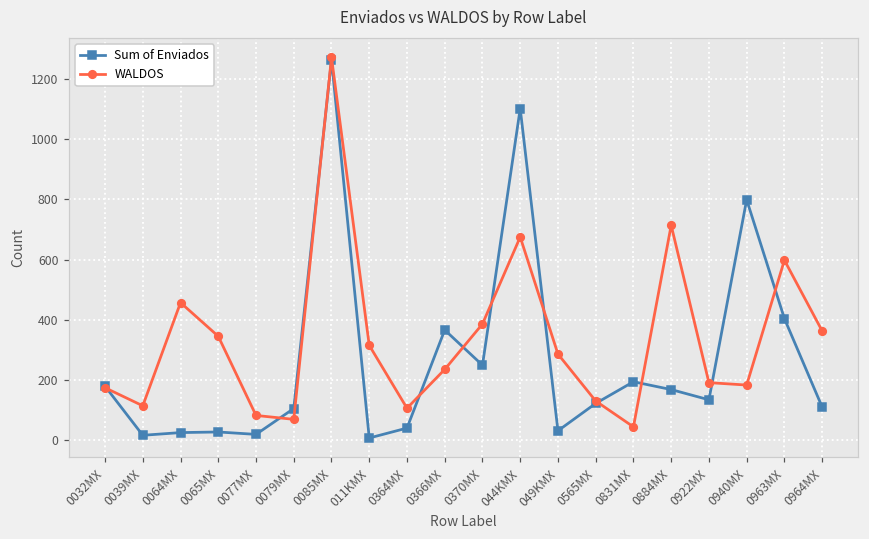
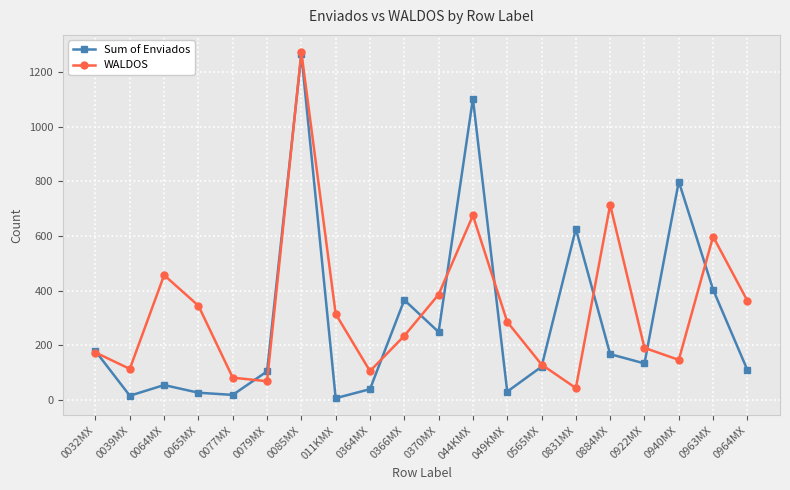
  {
    "Sum of Enviados": {
      "0039MX": 20,
-     "0064MX": 30,
+     "0064MX": 60,
      "0065MX": 30,
      "0077MX": 20,
      "0079MX": 110,
      "011KMX": 10,
      "0364MX": 40,
      "0366MX": 370,
      "0370MX": 250,
      "044KMX": 1100,
      "049KMX": 30,
-     "0831MX": 190,
+     "0831MX": 630,
      "0884MX": 170,
      "0922MX": 130,
      "0940MX": 800,
      "0963MX": 400,
      "0964MX": 110
    },
    "WALDOS": {
      "0039MX": 110,
      "0064MX": 460,
      "0065MX": 350,
      "0077MX": 80,
      "0079MX": 70,
      "011KMX": 320,
      "0364MX": 110,
      "0366MX": 240,
      "0370MX": 390,
      "044KMX": 680,
      "049KMX": 290,
      "0831MX": 40,
      "0884MX": 710,
      "0922MX": 190,
-     "0940MX": 180,
+     "0940MX": 150,
      "0963MX": 600,
      "0964MX": 360
    }
  }
